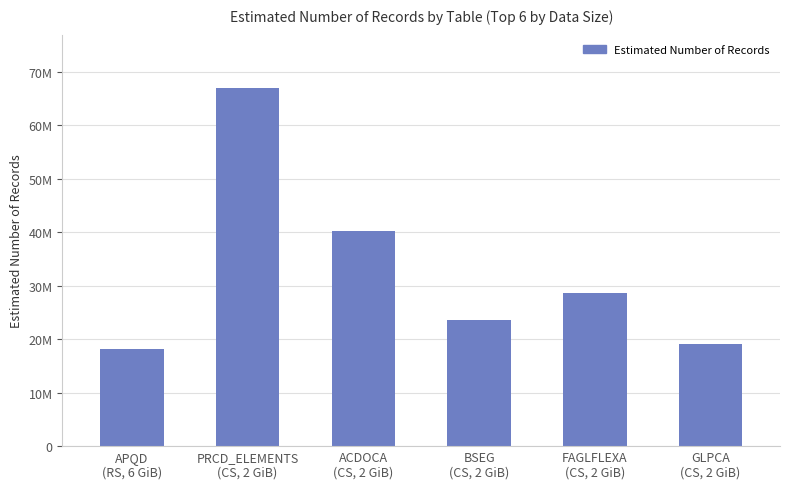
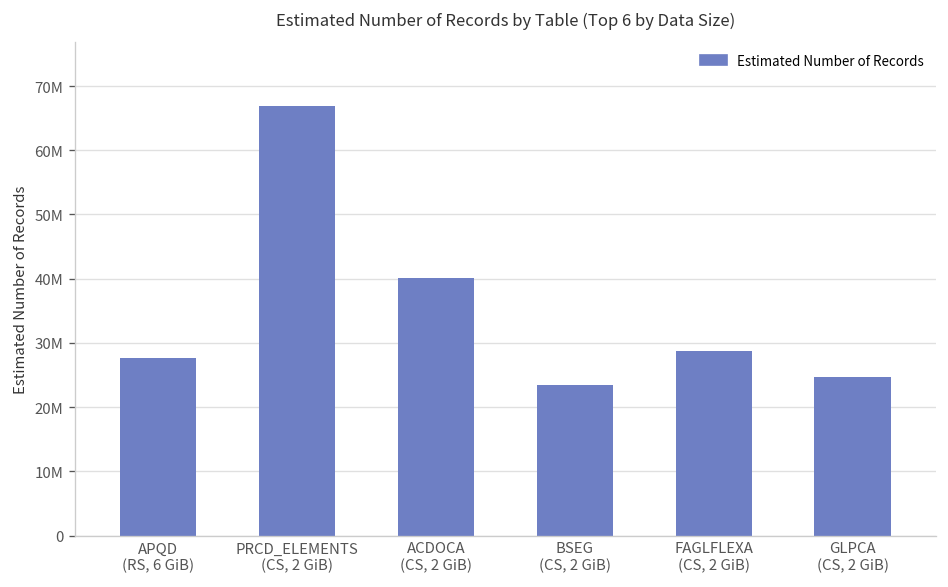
  {
-   "APQD (RS, 6 GiB)": 18000000,
+   "APQD (RS, 6 GiB)": 28000000,
    "PRCD_ELEMENTS (CS, 2 GiB)": 67000000,
    "ACDOCA (CS, 2 GiB)": 40000000,
    "BSEG (CS, 2 GiB)": 23000000,
    "FAGLFLEXA (CS, 2 GiB)": 29000000,
-   "GLPCA (CS, 2 GiB)": 19000000
+   "GLPCA (CS, 2 GiB)": 25000000
  }
